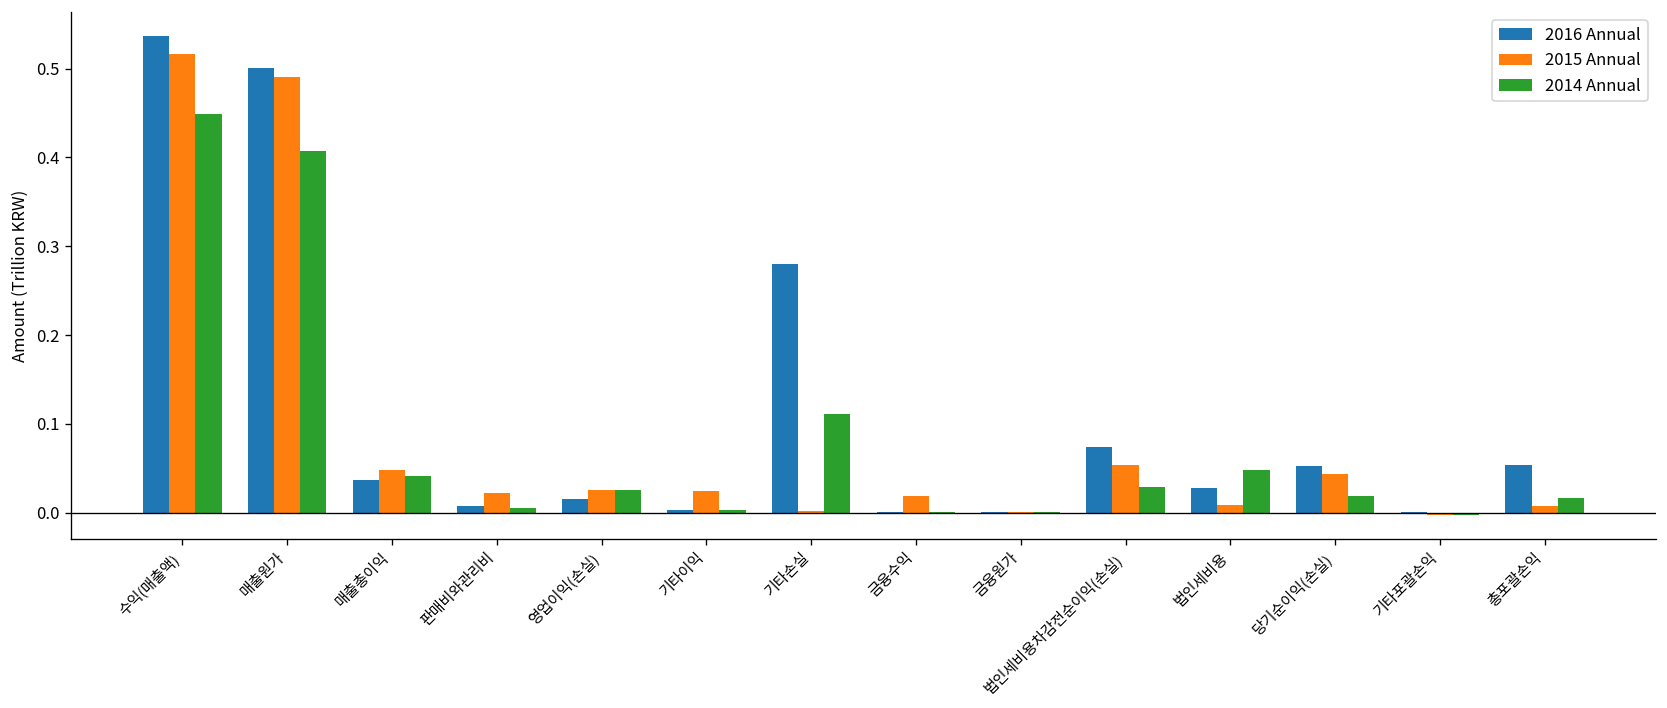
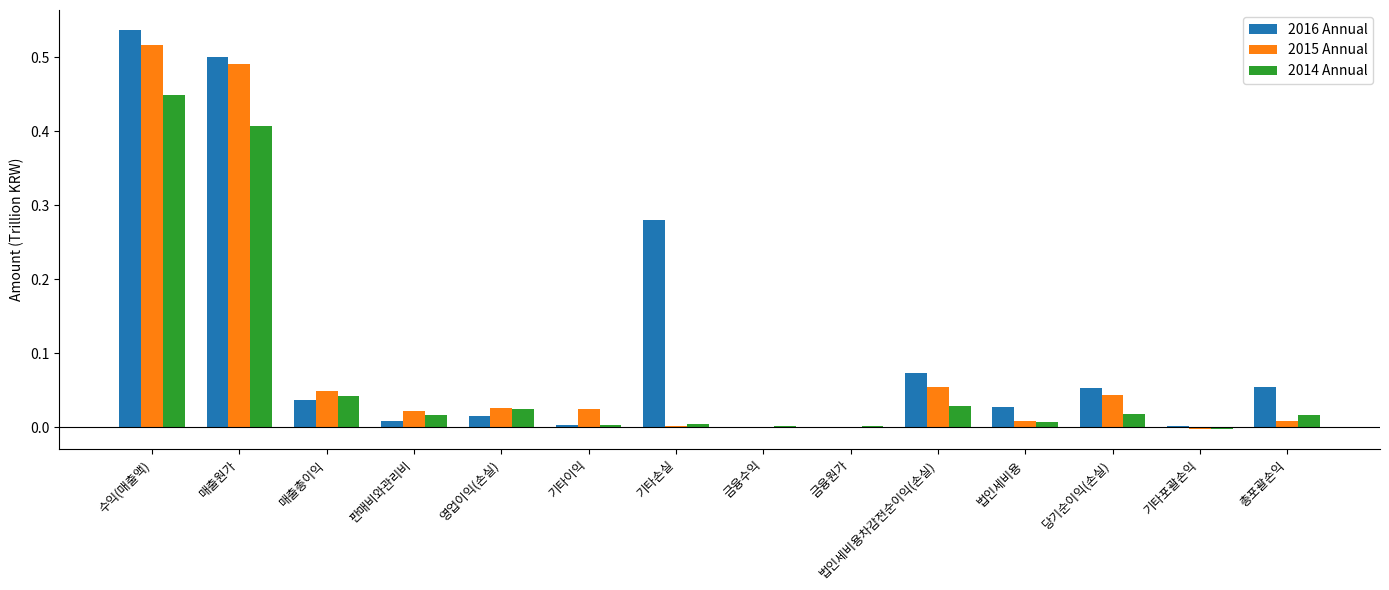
  {
    "2016 Annual": {
      "수익(매출액)": 0.54,
      "매출원가": 0.50,
      "매출총이익": 0.04,
      "판매비와관리비": 0.01,
      "영업이익(손실)": 0.02,
      "기타손실": 0.28,
      "법인세비용차감전순이익(손실)": 0.07,
      "법인세비용": 0.03,
      "당기순이익(손실)": 0.05,
      "총포괄손익": 0.05
    },
    "2015 Annual": {
      "수익(매출액)": 0.52,
      "매출원가": 0.49,
      "매출총이익": 0.05,
      "판매비와관리비": 0.02,
      "영업이익(손실)": 0.03,
      "기타이익": 0.02,
-     "금융수익": 0.02,
+     "금융수익": 0.00,
      "법인세비용차감전순이익(손실)": 0.05,
      "법인세비용": 0.01,
      "당기순이익(손실)": 0.04,
      "총포괄손익": 0.01
    },
    "2014 Annual": {
      "수익(매출액)": 0.45,
      "매출원가": 0.41,
      "매출총이익": 0.04,
-     "판매비와관리비": 0.01,
+     "판매비와관리비": 0.02,
      "영업이익(손실)": 0.02,
-     "기타손실": 0.11,
+     "기타손실": 0.00,
      "법인세비용차감전순이익(손실)": 0.03,
-     "법인세비용": 0.05,
+     "법인세비용": 0.01,
      "당기순이익(손실)": 0.02,
      "총포괄손익": 0.02
    }
  }
